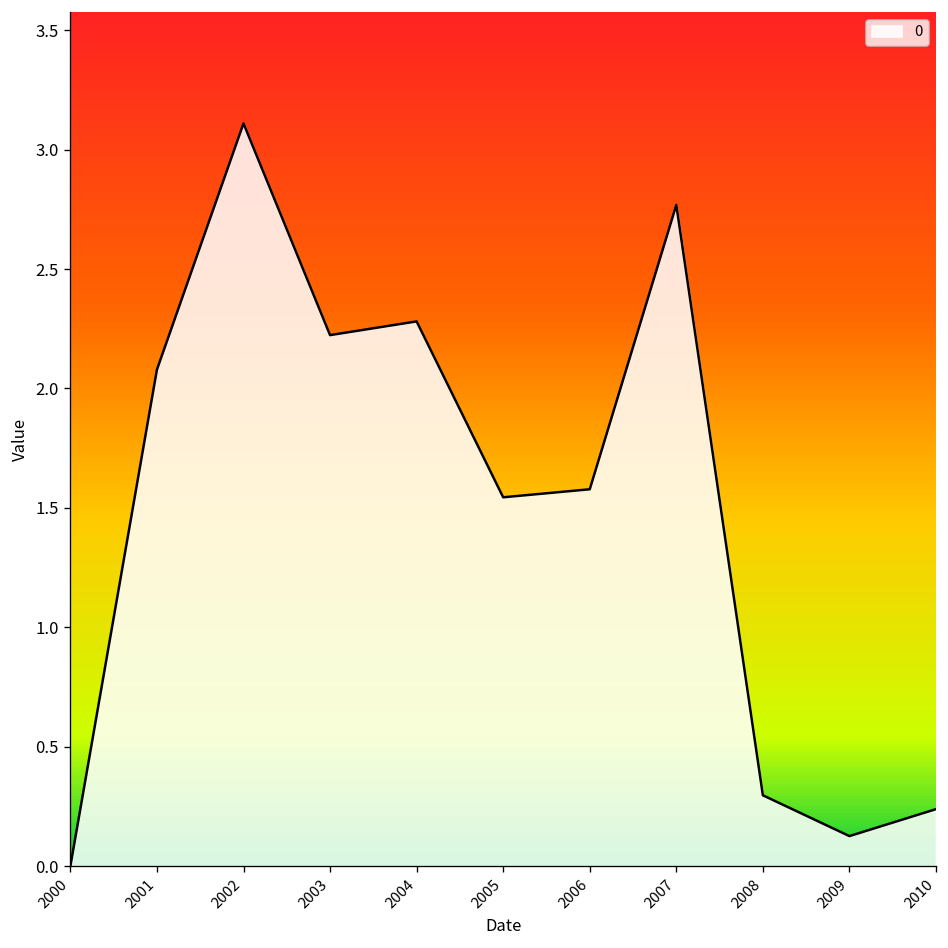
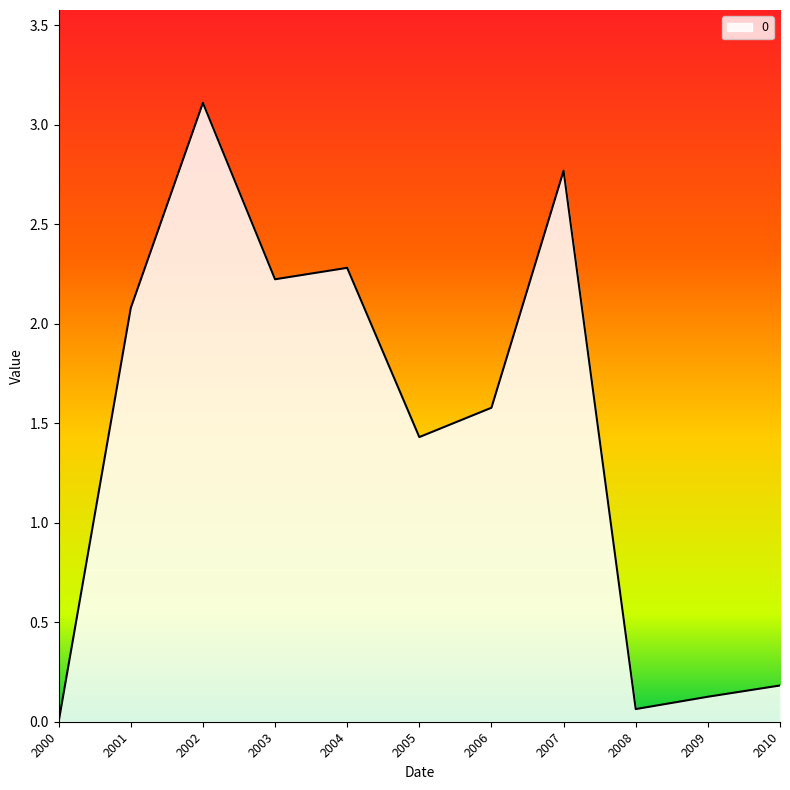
  {
    "2000": 0.00,
    "2001": 2.08,
    "2002": 3.11,
    "2003": 2.22,
    "2004": 2.28,
-   "2005": 1.54,
+   "2005": 1.43,
    "2006": 1.58,
    "2007": 2.77,
-   "2008": 0.30,
+   "2008": 0.06,
    "2009": 0.13,
-   "2010": 0.24
+   "2010": 0.18
  }
